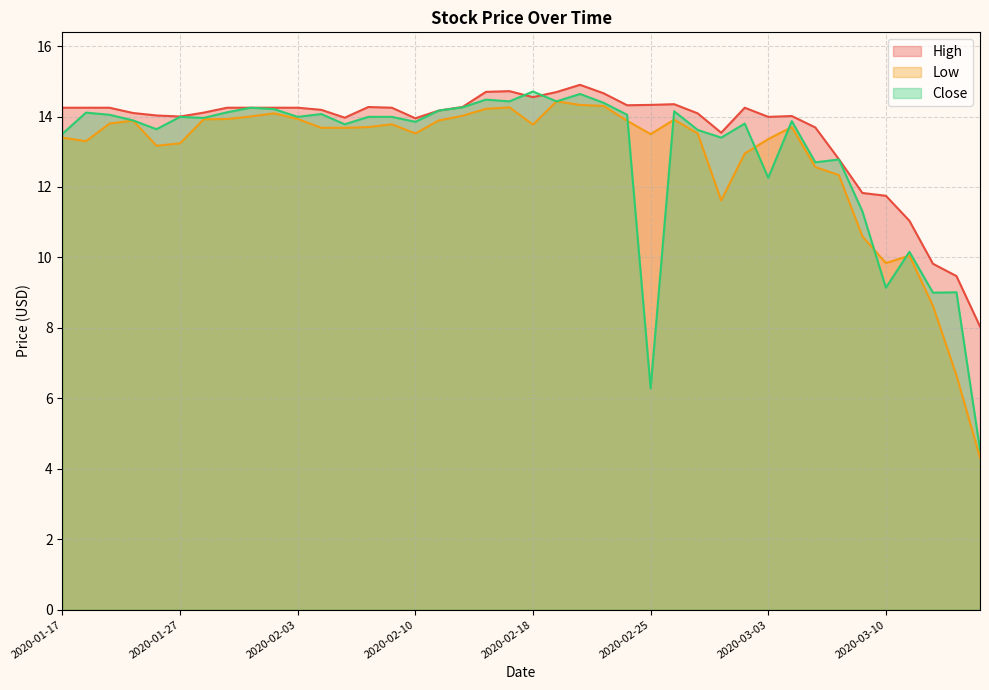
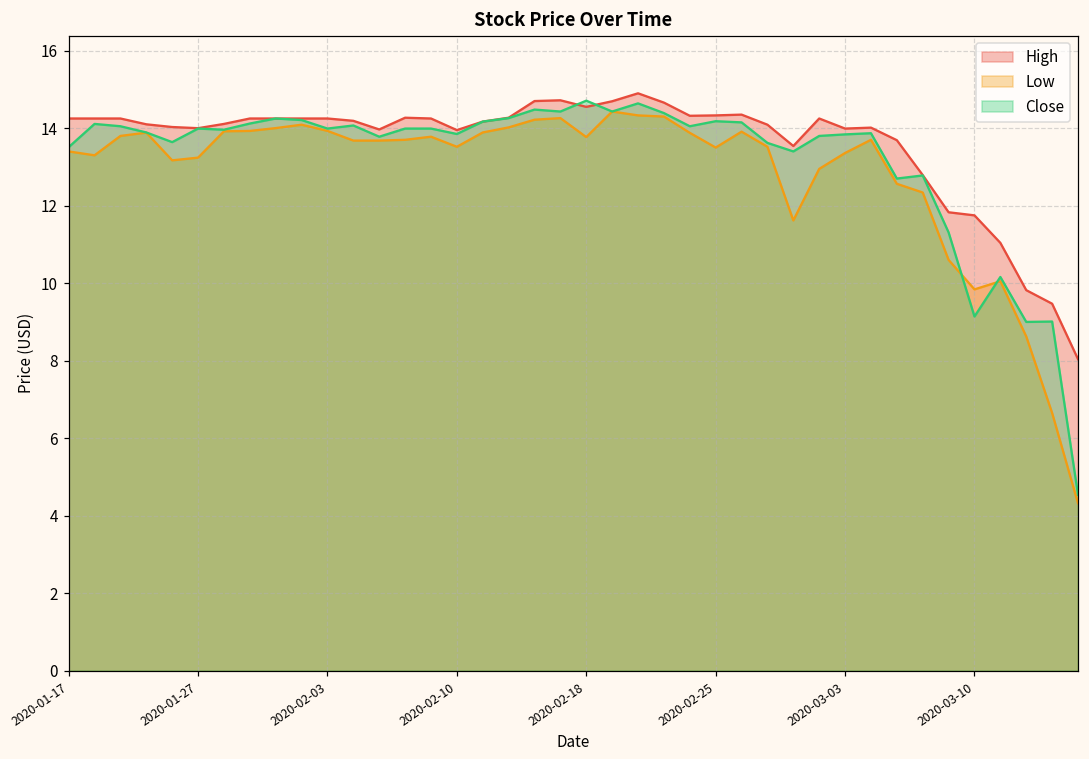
  {
    "Close": {
      "2020-01-17": 13.5,
      "2020-02-10": 13.9,
      "2020-02-18": 14.7,
-     "2020-02-25": 6.3,
-     "2020-03-03": 12.3,
+     "2020-02-25": 14.2,
+     "2020-03-03": 13.8,
      "2020-03-10": 9.1
    }
  }
